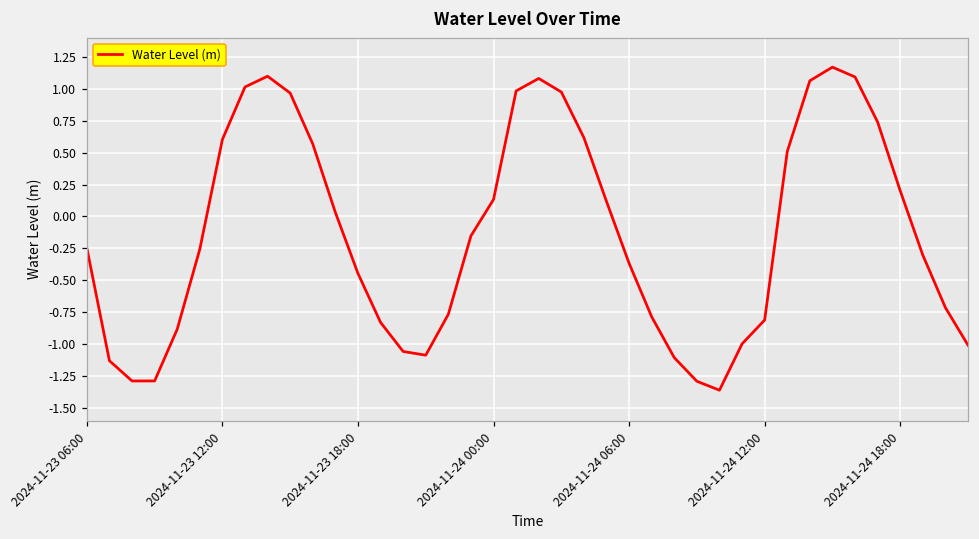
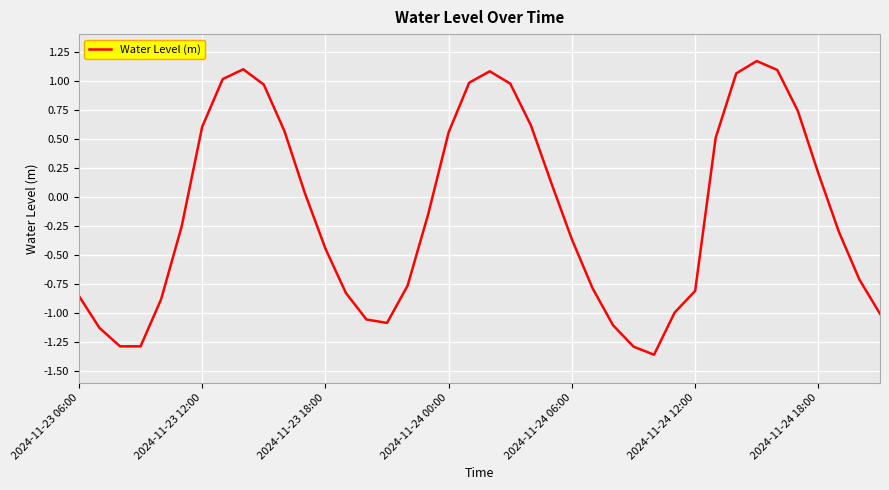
  {
-   "2024-11-23 06:00": -0.25,
+   "2024-11-23 06:00": -0.85,
    "2024-11-23 12:00": 0.60,
    "2024-11-23 18:00": -0.45,
-   "2024-11-24 00:00": 0.13,
+   "2024-11-24 00:00": 0.56,
    "2024-11-24 06:00": -0.37,
    "2024-11-24 12:00": -0.81,
    "2024-11-24 18:00": 0.20
  }
